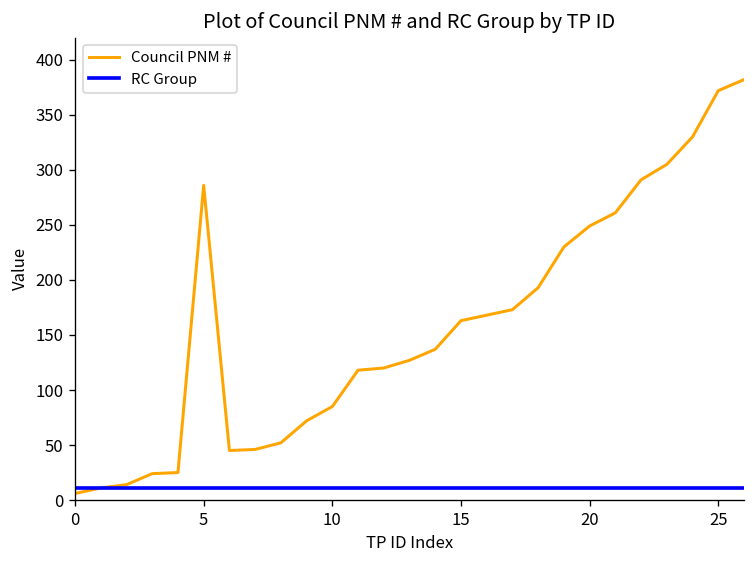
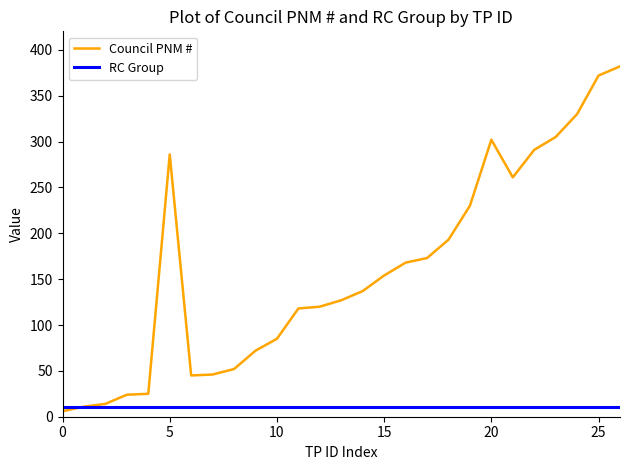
  {
    "Council PNM #": {
      "0": 10,
      "5": 290,
      "10": 90,
-     "15": 160,
-     "20": 250,
+     "15": 150,
+     "20": 300,
      "25": 370
    },
    "RC Group": {
      "0": 10,
      "5": 10,
      "10": 10,
      "15": 10,
      "20": 10,
      "25": 10
    }
  }
